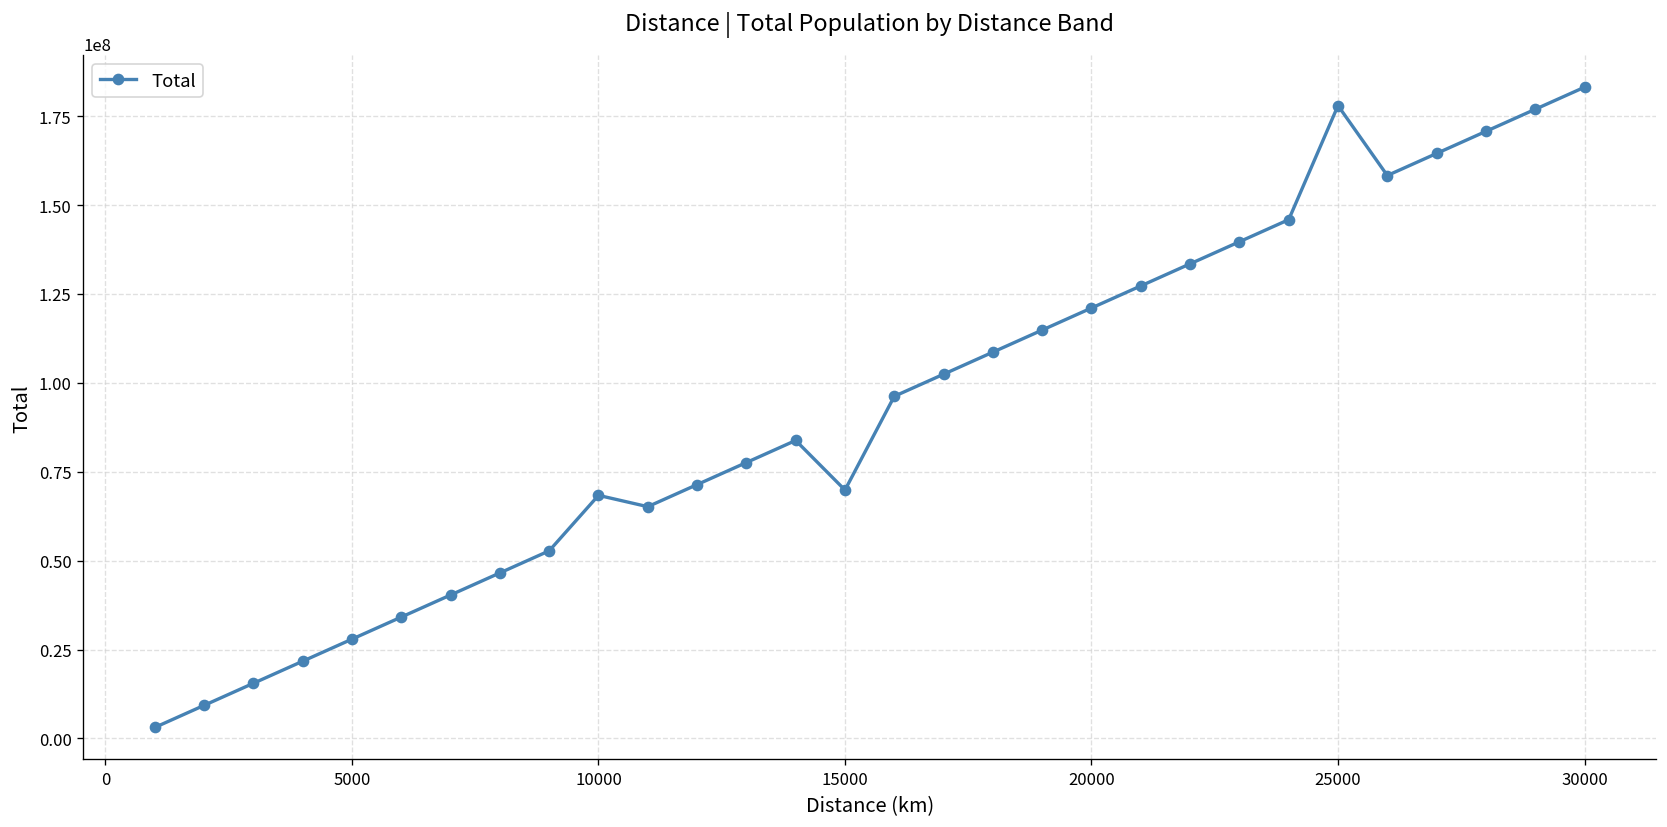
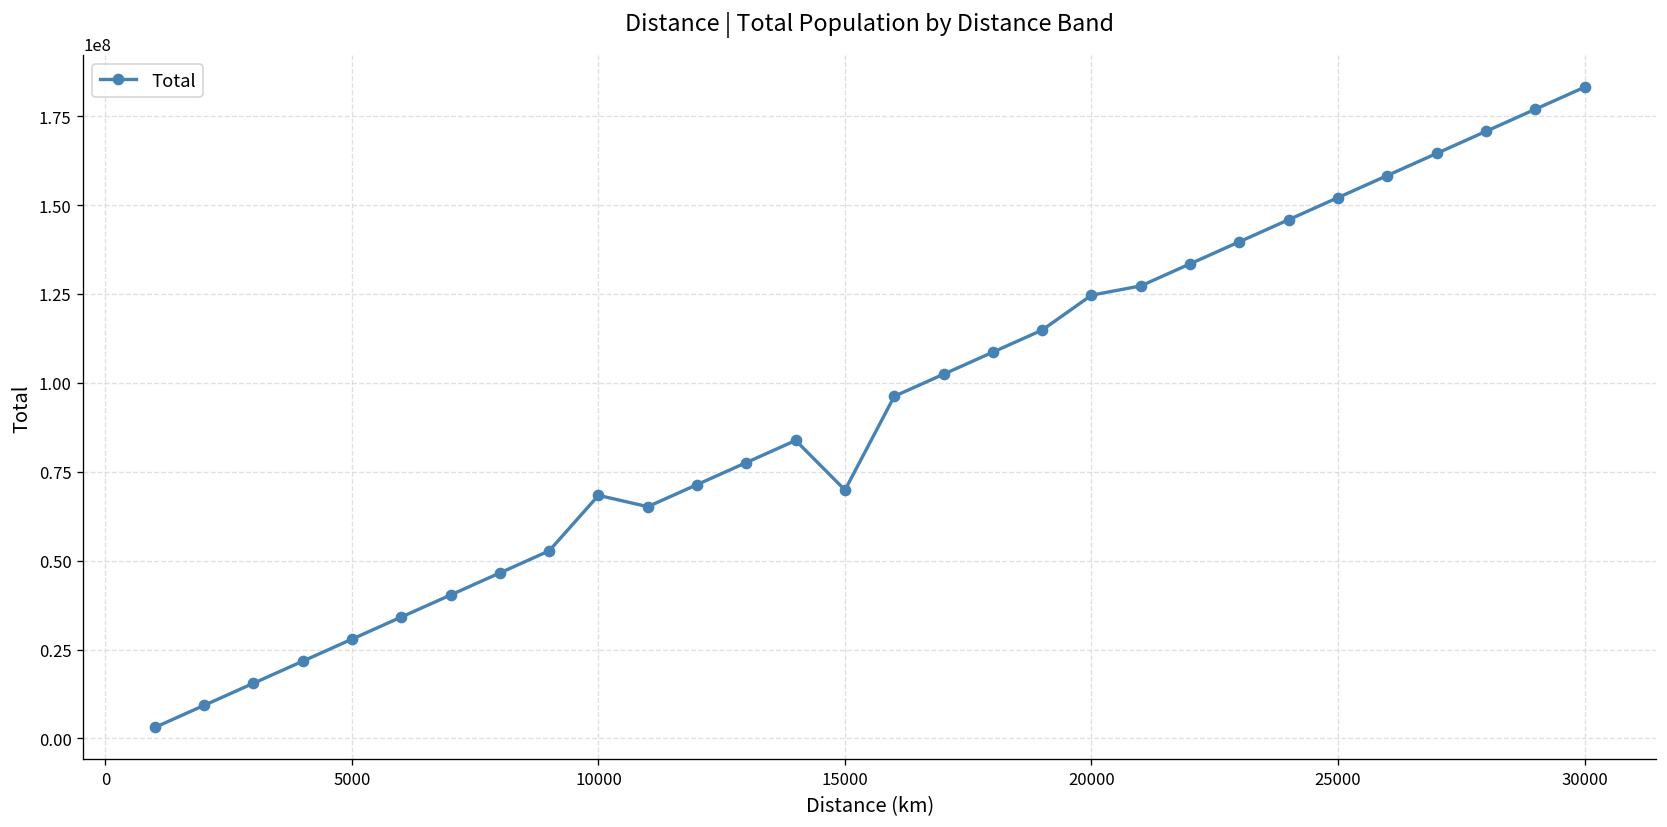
  {
    "5000": 28000000,
    "10000": 68000000,
    "15000": 70000000,
-   "20000": 121000000,
-   "25000": 178000000,
+   "20000": 125000000,
+   "25000": 152000000,
    "30000": 183000000
  }
